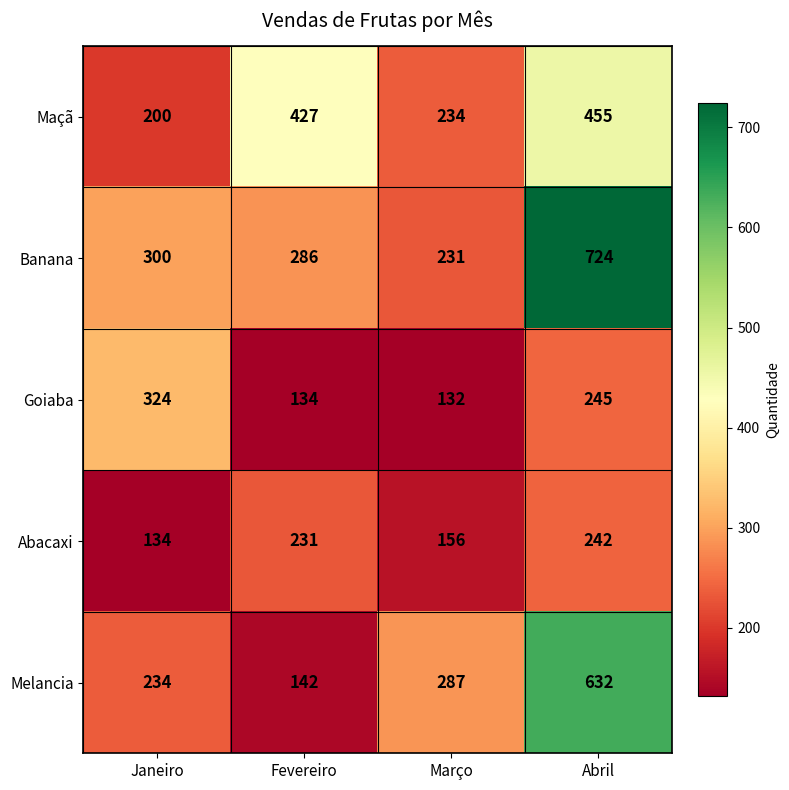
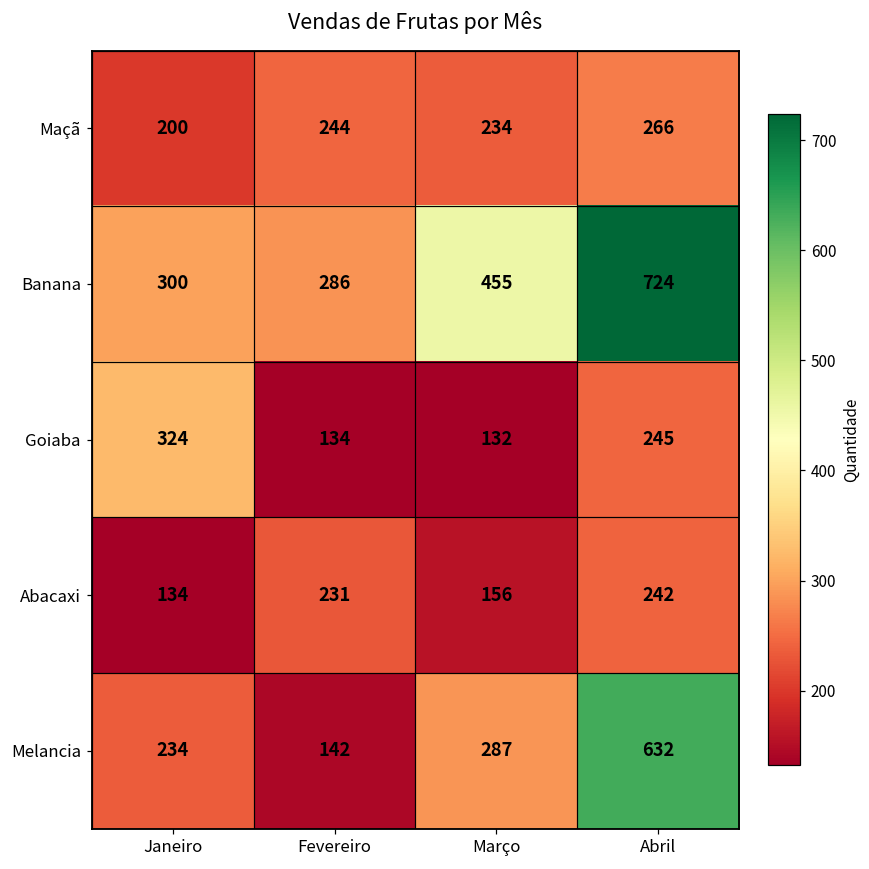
  {
    "Maçã": {
      "Janeiro": 200,
-     "Fevereiro": 427,
+     "Fevereiro": 244,
      "Março": 234,
-     "Abril": 455
+     "Abril": 266
    },
    "Banana": {
      "Janeiro": 300,
      "Fevereiro": 286,
-     "Março": 231,
+     "Março": 455,
      "Abril": 724
    },
    "Goiaba": {
      "Janeiro": 324,
      "Fevereiro": 134,
      "Março": 132,
      "Abril": 245
    },
    "Abacaxi": {
      "Janeiro": 134,
      "Fevereiro": 231,
      "Março": 156,
      "Abril": 242
    },
    "Melancia": {
      "Janeiro": 234,
      "Fevereiro": 142,
      "Março": 287,
      "Abril": 632
    }
  }
